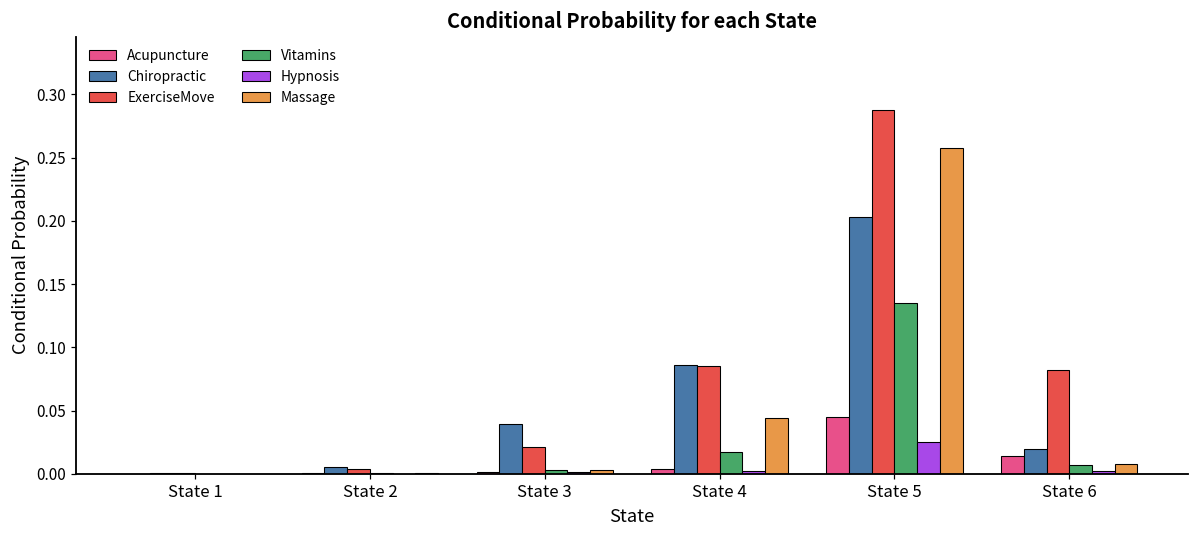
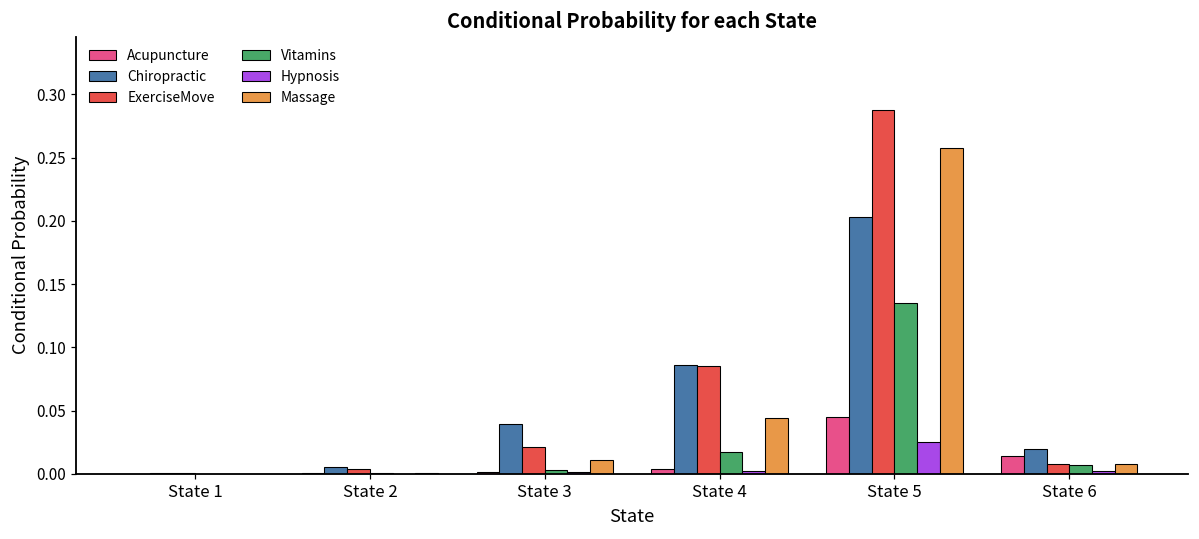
  {
    "Acupuncture": {
      "State 1": 0.000,
      "State 4": 0.004,
      "State 5": 0.045,
      "State 6": 0.014
    },
    "Chiropractic": {
      "State 2": 0.005,
      "State 3": 0.039,
      "State 4": 0.086,
      "State 5": 0.203,
      "State 6": 0.020
    },
    "ExerciseMove": {
      "State 2": 0.004,
      "State 3": 0.021,
      "State 4": 0.085,
      "State 5": 0.288,
-     "State 6": 0.082
+     "State 6": 0.008
    },
    "Vitamins": {
      "State 1": 0.000,
      "State 3": 0.003,
      "State 4": 0.017,
      "State 5": 0.135,
      "State 6": 0.007
    },
    "Hypnosis": {
      "State 1": 0.000,
      "State 5": 0.025,
      "State 6": 0.002
    },
    "Massage": {
      "State 1": 0.000,
-     "State 3": 0.003,
+     "State 3": 0.011,
      "State 4": 0.044,
      "State 5": 0.258,
      "State 6": 0.008
    }
  }
